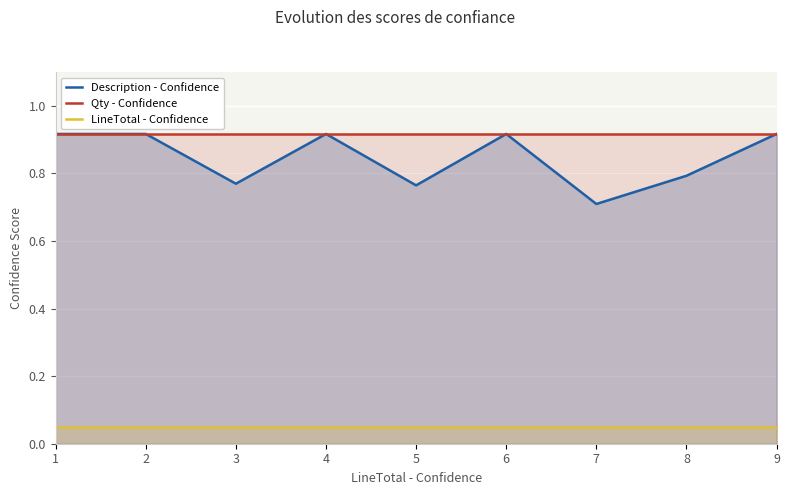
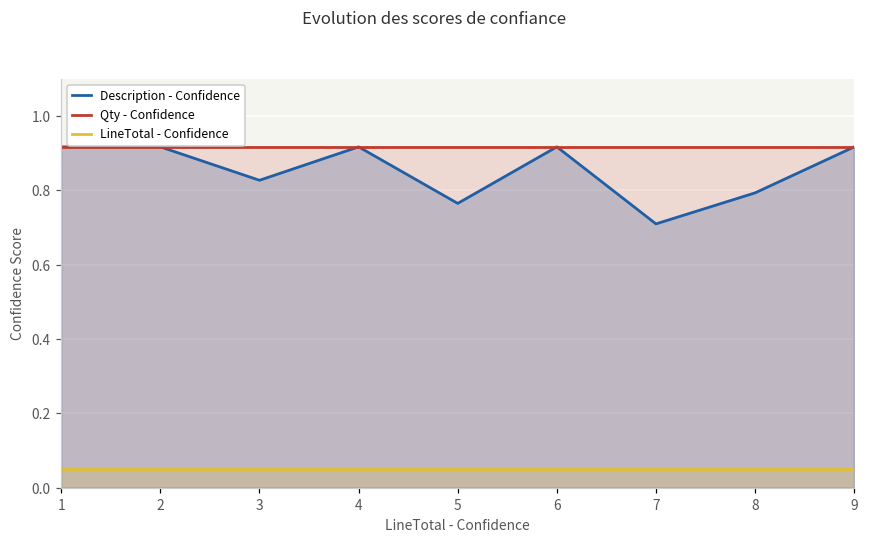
  {
    "Description - Confidence": {
-     "3": 0.77,
+     "3": 0.83,
      "5": 0.76,
      "7": 0.71,
      "8": 0.79
    },
    "Qty - Confidence": {
      "3": 0.92,
      "5": 0.92,
      "7": 0.92,
      "8": 0.92
    },
    "LineTotal - Confidence": {
      "1": 0.05,
      "2": 0.05,
      "3": 0.05,
      "4": 0.05,
      "5": 0.05,
      "6": 0.05,
      "7": 0.05,
      "8": 0.05,
      "9": 0.05
    }
  }
